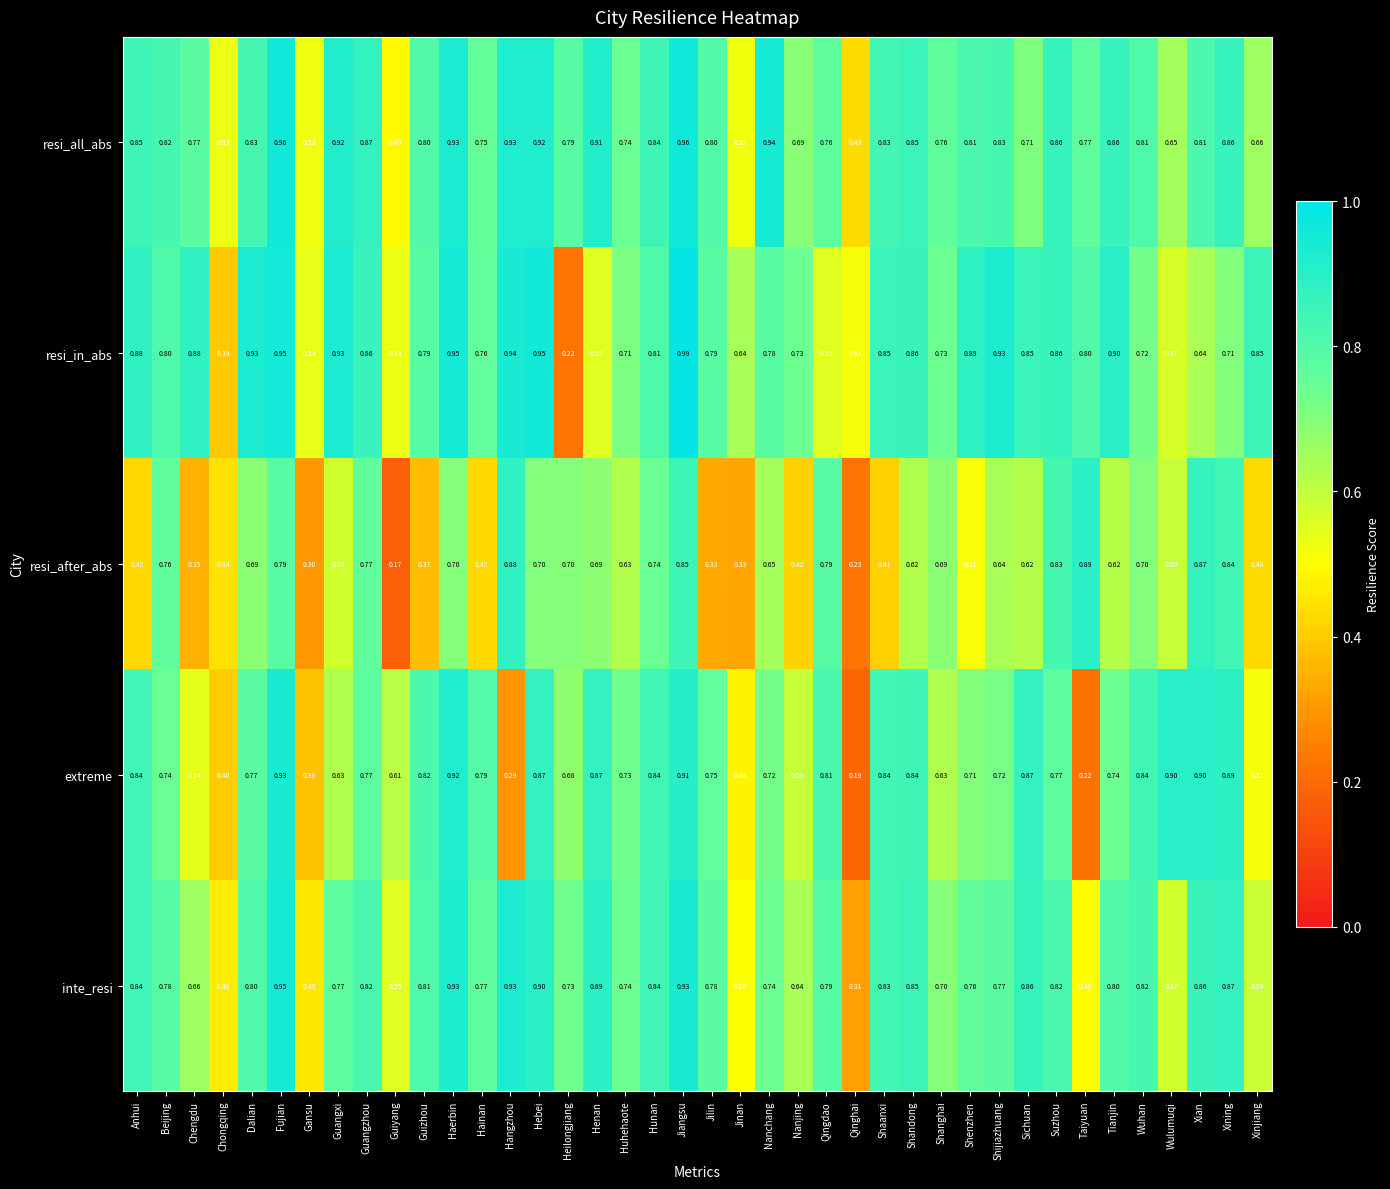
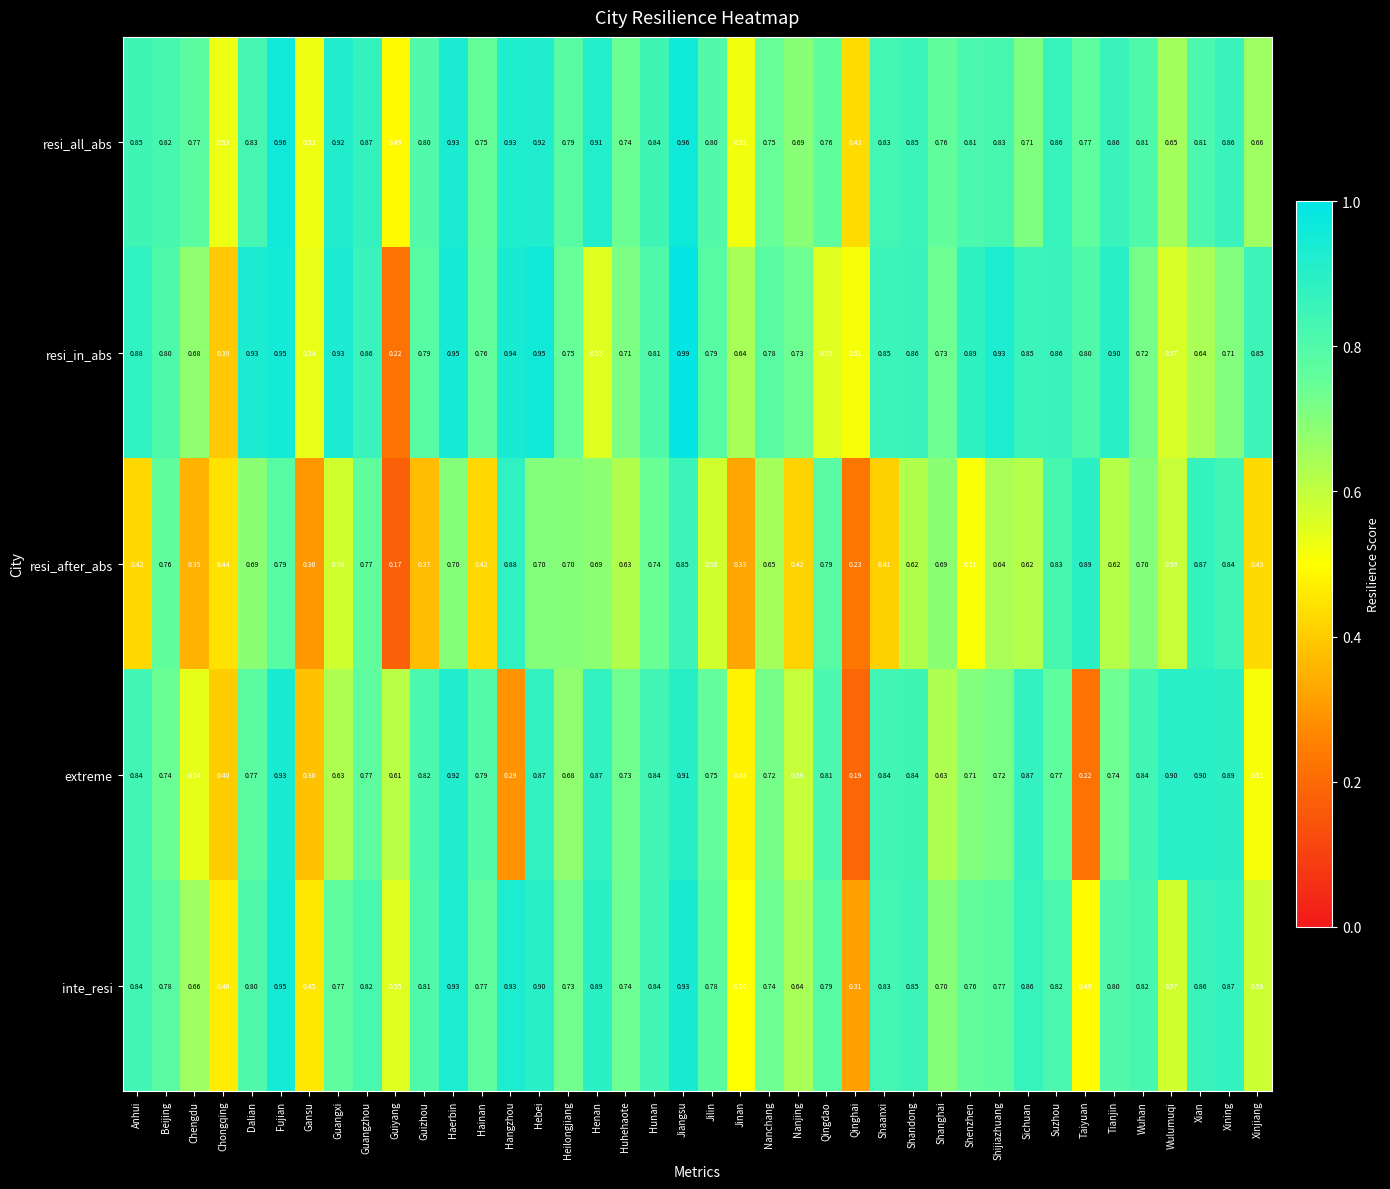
  {
    "resi_all_abs": {
      "Anhui": 0.85,
      "Beijing": 0.82,
      "Chengdu": 0.77,
      "Chongqing": 0.53,
      "Dalian": 0.83,
      "Fujian": 0.96,
      "Gansu": 0.53,
      "Guangxi": 0.92,
      "Guangzhou": 0.87,
      "Guiyang": 0.49,
      "Guizhou": 0.80,
      "Haerbin": 0.93,
      "Hainan": 0.75,
      "Hangzhou": 0.93,
      "Hebei": 0.92,
      "Heilongjiang": 0.79,
      "Henan": 0.91,
      "Huhehaote": 0.74,
      "Hunan": 0.84,
      "Jiangsu": 0.96,
      "Jilin": 0.80,
      "Jinan": 0.52,
-     "Nanchang": 0.94,
+     "Nanchang": 0.75,
      "Nanjing": 0.69,
      "Qingdao": 0.76,
      "Qinghai": 0.43,
      "Shaanxi": 0.83,
      "Shandong": 0.85,
      "Shanghai": 0.76,
      "Shenzhen": 0.81,
      "Shijiazhuang": 0.83,
      "Sichuan": 0.71,
      "Suzhou": 0.86,
      "Taiyuan": 0.77,
      "Tianjin": 0.86,
      "Wuhan": 0.81,
      "Wulumuqi": 0.65,
      "Xian": 0.81,
      "Xining": 0.86,
      "Xinjiang": 0.66
    },
    "resi_in_abs": {
      "Anhui": 0.88,
      "Beijing": 0.80,
-     "Chengdu": 0.88,
+     "Chengdu": 0.68,
      "Chongqing": 0.39,
      "Dalian": 0.93,
      "Fujian": 0.95,
      "Gansu": 0.54,
      "Guangxi": 0.93,
      "Guangzhou": 0.86,
-     "Guiyang": 0.53,
+     "Guiyang": 0.22,
      "Guizhou": 0.79,
      "Haerbin": 0.95,
      "Hainan": 0.76,
      "Hangzhou": 0.94,
      "Hebei": 0.95,
-     "Heilongjiang": 0.22,
+     "Heilongjiang": 0.75,
      "Henan": 0.55,
      "Huhehaote": 0.71,
      "Hunan": 0.81,
      "Jiangsu": 0.99,
      "Jilin": 0.79,
      "Jinan": 0.64,
      "Nanchang": 0.78,
      "Nanjing": 0.73,
      "Qingdao": 0.55,
      "Qinghai": 0.51,
      "Shaanxi": 0.85,
      "Shandong": 0.86,
      "Shanghai": 0.73,
      "Shenzhen": 0.89,
      "Shijiazhuang": 0.93,
      "Sichuan": 0.85,
      "Suzhou": 0.86,
      "Taiyuan": 0.80,
      "Tianjin": 0.90,
      "Wuhan": 0.72,
      "Wulumuqi": 0.57,
      "Xian": 0.64,
      "Xining": 0.71,
      "Xinjiang": 0.85
    },
    "resi_after_abs": {
      "Anhui": 0.42,
      "Beijing": 0.76,
      "Chengdu": 0.35,
      "Chongqing": 0.44,
      "Dalian": 0.69,
      "Fujian": 0.79,
      "Gansu": 0.30,
      "Guangxi": 0.58,
      "Guangzhou": 0.77,
      "Guiyang": 0.17,
      "Guizhou": 0.37,
      "Haerbin": 0.70,
      "Hainan": 0.42,
      "Hangzhou": 0.88,
      "Hebei": 0.70,
      "Heilongjiang": 0.70,
      "Henan": 0.69,
      "Huhehaote": 0.63,
      "Hunan": 0.74,
      "Jiangsu": 0.85,
-     "Jilin": 0.33,
+     "Jilin": 0.58,
      "Jinan": 0.33,
      "Nanchang": 0.65,
      "Nanjing": 0.42,
      "Qingdao": 0.79,
      "Qinghai": 0.23,
      "Shaanxi": 0.41,
      "Shandong": 0.62,
      "Shanghai": 0.69,
      "Shenzhen": 0.51,
      "Shijiazhuang": 0.64,
      "Sichuan": 0.62,
      "Suzhou": 0.83,
      "Taiyuan": 0.89,
      "Tianjin": 0.62,
      "Wuhan": 0.70,
      "Wulumuqi": 0.59,
      "Xian": 0.87,
      "Xining": 0.84,
      "Xinjiang": 0.43
    },
    "extreme": {
      "Anhui": 0.84,
      "Beijing": 0.74,
      "Chengdu": 0.54,
      "Chongqing": 0.40,
      "Dalian": 0.77,
      "Fujian": 0.93,
      "Gansu": 0.38,
      "Guangxi": 0.63,
      "Guangzhou": 0.77,
      "Guiyang": 0.61,
      "Guizhou": 0.82,
      "Haerbin": 0.92,
      "Hainan": 0.79,
      "Hangzhou": 0.29,
      "Hebei": 0.87,
      "Heilongjiang": 0.68,
      "Henan": 0.87,
      "Huhehaote": 0.73,
      "Hunan": 0.84,
      "Jiangsu": 0.91,
      "Jilin": 0.75,
      "Jinan": 0.48,
      "Nanchang": 0.72,
      "Nanjing": 0.59,
      "Qingdao": 0.81,
      "Qinghai": 0.19,
      "Shaanxi": 0.84,
      "Shandong": 0.84,
      "Shanghai": 0.63,
      "Shenzhen": 0.71,
      "Shijiazhuang": 0.72,
      "Sichuan": 0.87,
      "Suzhou": 0.77,
      "Taiyuan": 0.22,
      "Tianjin": 0.74,
      "Wuhan": 0.84,
      "Wulumuqi": 0.90,
      "Xian": 0.90,
      "Xining": 0.89,
      "Xinjiang": 0.51
    },
    "inte_resi": {
      "Anhui": 0.84,
      "Beijing": 0.78,
      "Chengdu": 0.66,
      "Chongqing": 0.46,
      "Dalian": 0.80,
      "Fujian": 0.95,
      "Gansu": 0.45,
      "Guangxi": 0.77,
      "Guangzhou": 0.82,
      "Guiyang": 0.55,
      "Guizhou": 0.81,
      "Haerbin": 0.93,
      "Hainan": 0.77,
      "Hangzhou": 0.93,
      "Hebei": 0.90,
      "Heilongjiang": 0.73,
      "Henan": 0.89,
      "Huhehaote": 0.74,
      "Hunan": 0.84,
      "Jiangsu": 0.93,
      "Jilin": 0.78,
      "Jinan": 0.50,
      "Nanchang": 0.74,
      "Nanjing": 0.64,
      "Qingdao": 0.79,
      "Qinghai": 0.31,
      "Shaanxi": 0.83,
      "Shandong": 0.85,
      "Shanghai": 0.70,
      "Shenzhen": 0.76,
      "Shijiazhuang": 0.77,
      "Sichuan": 0.86,
      "Suzhou": 0.82,
      "Taiyuan": 0.49,
      "Tianjin": 0.80,
      "Wuhan": 0.82,
      "Wulumuqi": 0.57,
      "Xian": 0.86,
      "Xining": 0.87,
      "Xinjiang": 0.59
    }
  }
